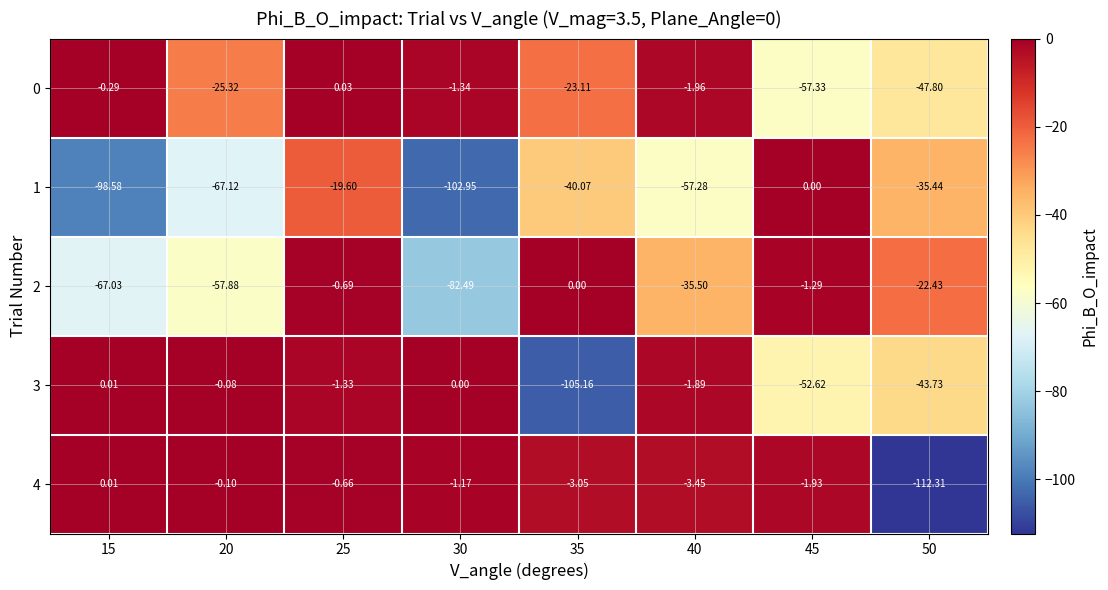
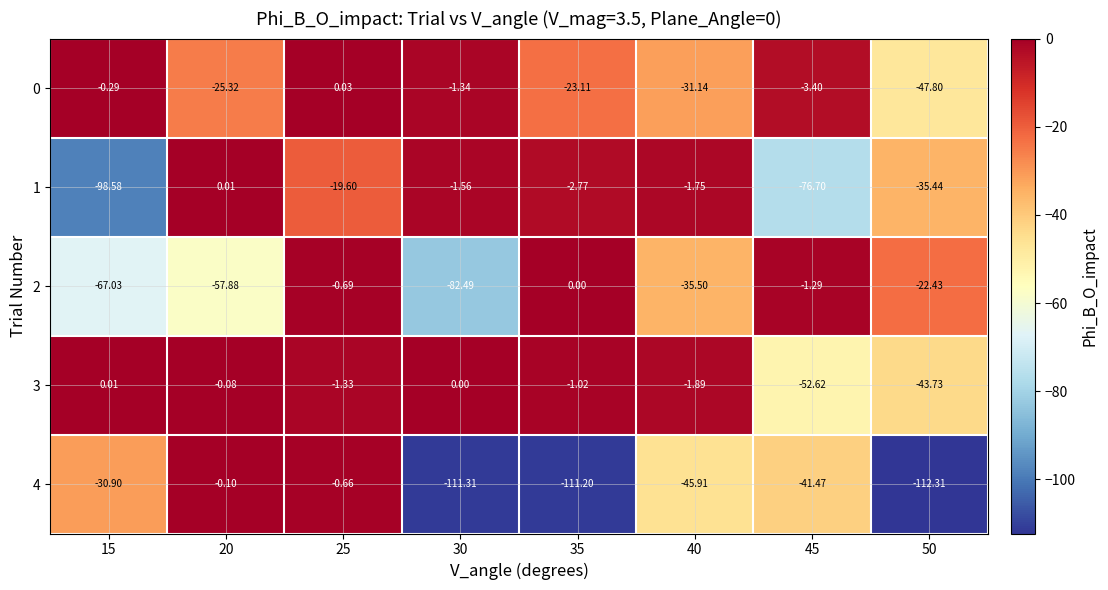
  {
    "0": {
      "15": -0.29,
      "20": -25.32,
      "25": 0.03,
      "30": -1.34,
      "35": -23.11,
-     "40": -1.96,
-     "45": -57.33,
+     "40": -31.14,
+     "45": -3.40,
      "50": -47.80
    },
    "1": {
      "15": -98.58,
-     "20": -67.12,
+     "20": 0.01,
      "25": -19.60,
-     "30": -102.95,
-     "35": -40.07,
-     "40": -57.28,
-     "45": 0.00,
+     "30": -1.56,
+     "35": -2.77,
+     "40": -1.75,
+     "45": -76.70,
      "50": -35.44
    },
    "2": {
      "15": -67.03,
      "20": -57.88,
      "25": -0.69,
      "30": -82.49,
      "35": 0.00,
      "40": -35.50,
      "45": -1.29,
      "50": -22.43
    },
    "3": {
      "15": 0.01,
      "20": -0.08,
      "25": -1.33,
      "30": 0.00,
-     "35": -105.16,
+     "35": -1.02,
      "40": -1.89,
      "45": -52.62,
      "50": -43.73
    },
    "4": {
-     "15": 0.01,
+     "15": -30.90,
      "20": -0.10,
      "25": -0.66,
-     "30": -1.17,
-     "35": -3.05,
-     "40": -3.45,
-     "45": -1.93,
+     "30": -111.31,
+     "35": -111.20,
+     "40": -45.91,
+     "45": -41.47,
      "50": -112.31
    }
  }
